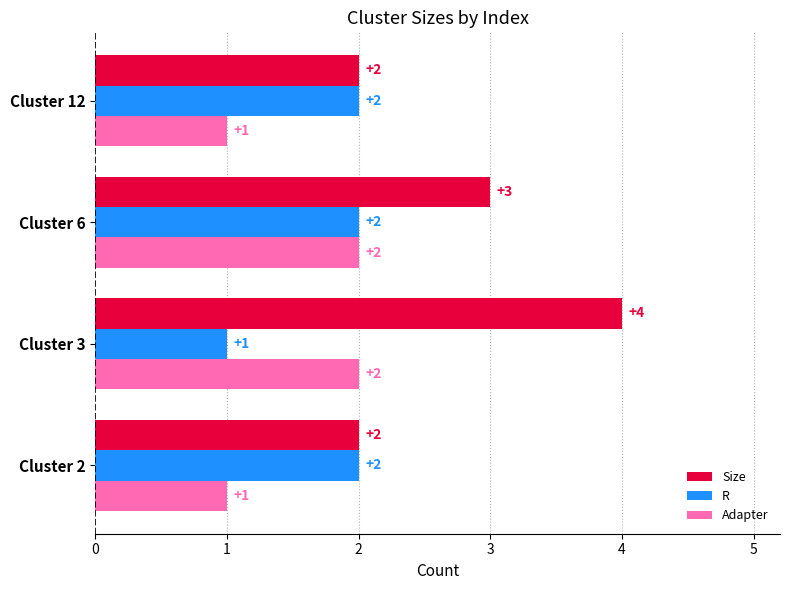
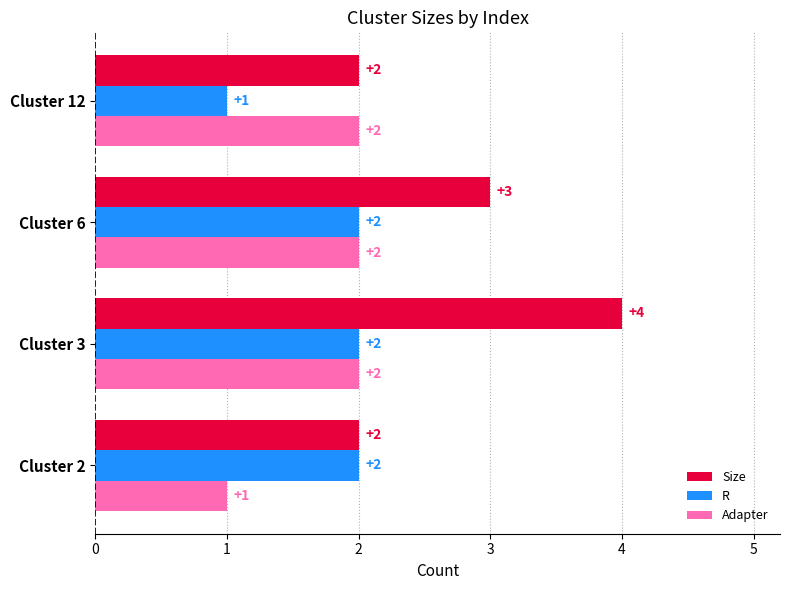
  {
    "Size": {
      "Cluster 12": "+2",
      "Cluster 6": "+3",
      "Cluster 3": "+4",
      "Cluster 2": "+2"
    },
    "R": {
-     "Cluster 12": "+2",
+     "Cluster 12": "+1",
      "Cluster 6": "+2",
-     "Cluster 3": "+1",
+     "Cluster 3": "+2",
      "Cluster 2": "+2"
    },
    "Adapter": {
-     "Cluster 12": "+1",
+     "Cluster 12": "+2",
      "Cluster 6": "+2",
      "Cluster 3": "+2",
      "Cluster 2": "+1"
    }
  }
